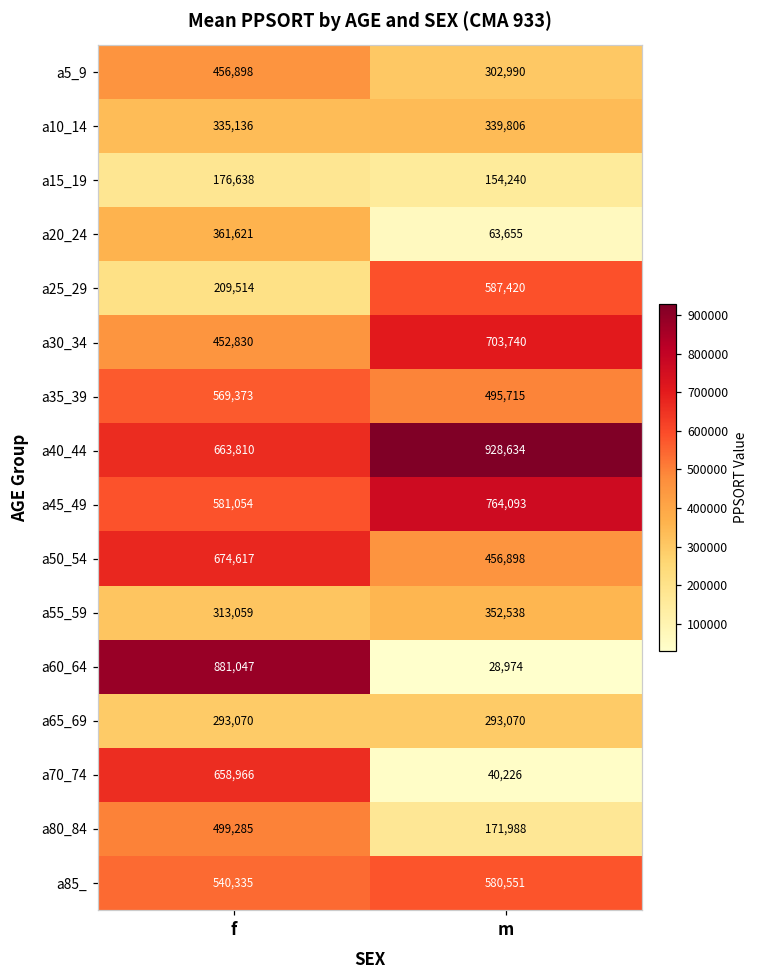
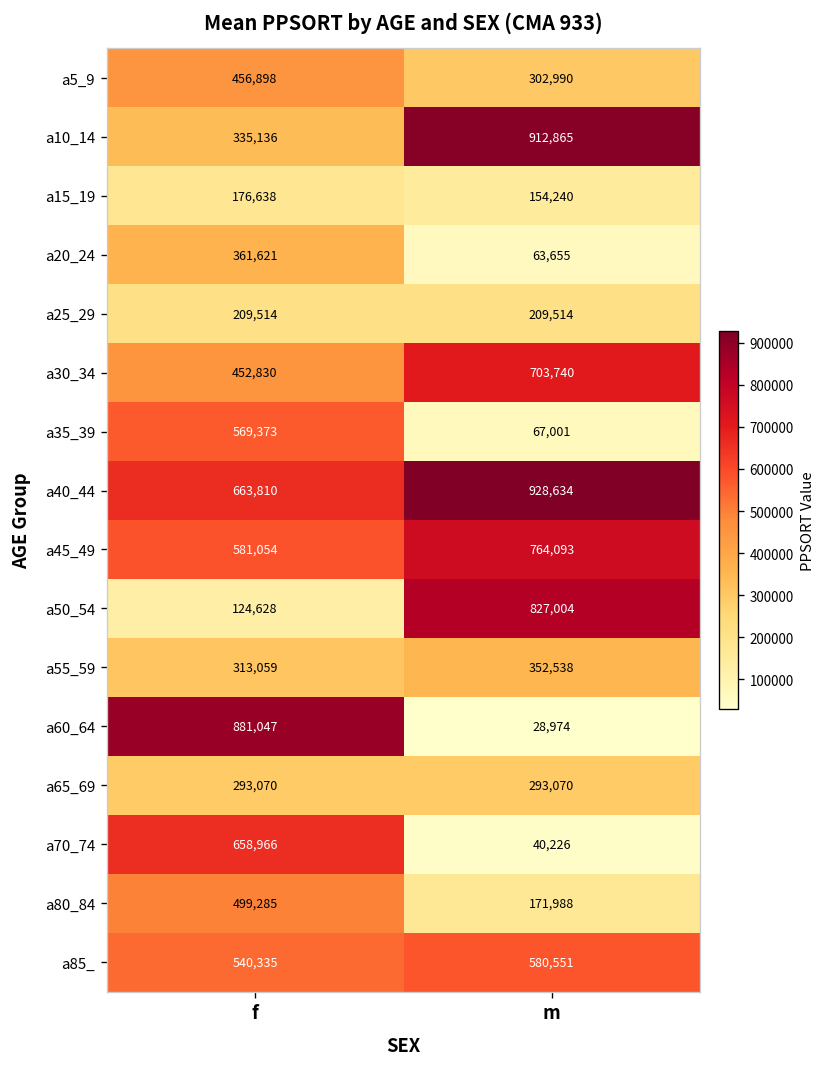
  {
    "a5_9": {
      "f": "456,898",
      "m": "302,990"
    },
    "a10_14": {
      "f": "335,136",
-     "m": "339,806"
+     "m": "912,865"
    },
    "a15_19": {
      "f": "176,638",
      "m": "154,240"
    },
    "a20_24": {
      "f": "361,621",
      "m": "63,655"
    },
    "a25_29": {
      "f": "209,514",
-     "m": "587,420"
+     "m": "209,514"
    },
    "a30_34": {
      "f": "452,830",
      "m": "703,740"
    },
    "a35_39": {
      "f": "569,373",
-     "m": "495,715"
+     "m": "67,001"
    },
    "a40_44": {
      "f": "663,810",
      "m": "928,634"
    },
    "a45_49": {
      "f": "581,054",
      "m": "764,093"
    },
    "a50_54": {
-     "f": "674,617",
-     "m": "456,898"
+     "f": "124,628",
+     "m": "827,004"
    },
    "a55_59": {
      "f": "313,059",
      "m": "352,538"
    },
    "a60_64": {
      "f": "881,047",
      "m": "28,974"
    },
    "a65_69": {
      "f": "293,070",
      "m": "293,070"
    },
    "a70_74": {
      "f": "658,966",
      "m": "40,226"
    },
    "a80_84": {
      "f": "499,285",
      "m": "171,988"
    },
    "a85_": {
      "f": "540,335",
      "m": "580,551"
    }
  }
